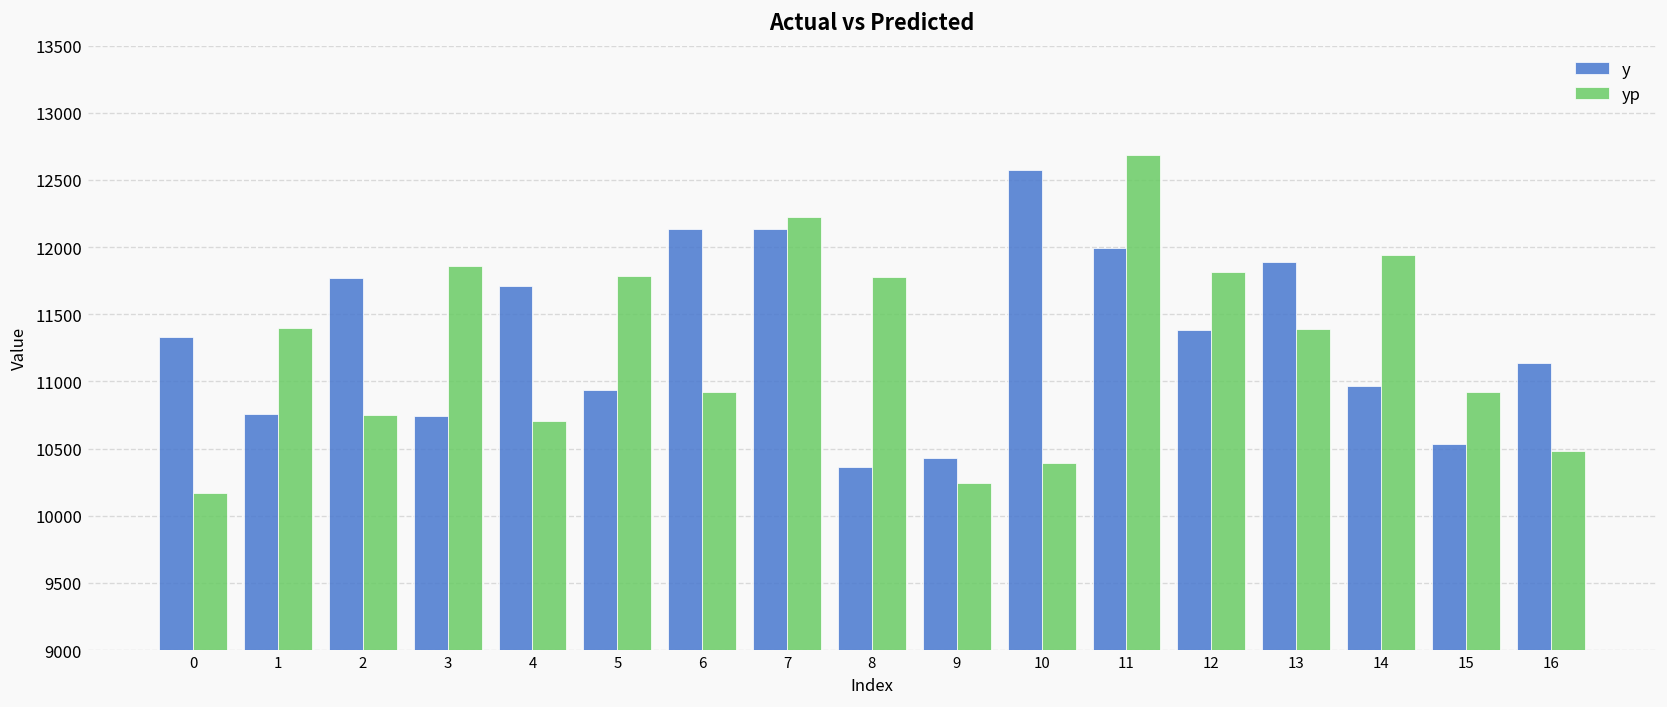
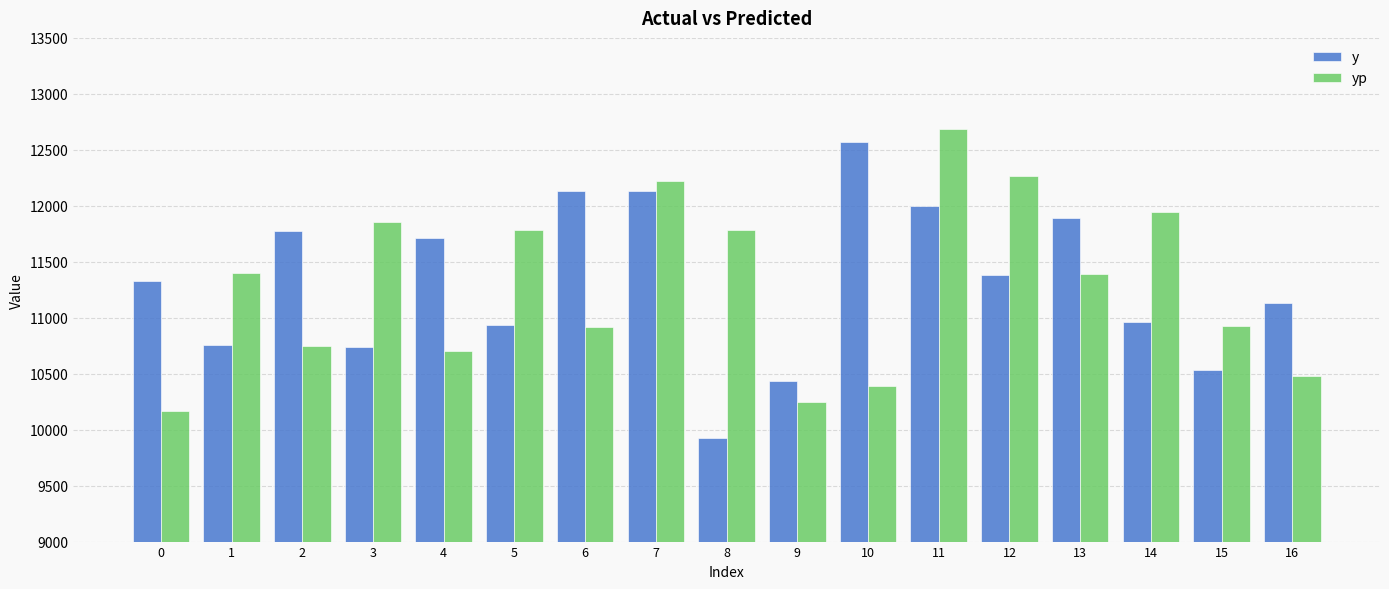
  {
    "y": {
      "0": 11330,
      "1": 10760,
      "2": 11770,
      "3": 10740,
      "4": 11710,
      "5": 10940,
      "6": 12130,
      "7": 12130,
-     "8": 10360,
+     "8": 9930,
      "9": 10430,
      "10": 12570,
      "11": 11990,
      "12": 11380,
      "13": 11890,
      "14": 10960,
      "15": 10530,
      "16": 11140
    },
    "yp": {
      "0": 10170,
      "1": 11400,
      "2": 10750,
      "3": 11860,
      "4": 10710,
      "5": 11780,
      "6": 10920,
      "7": 12220,
      "8": 11780,
      "9": 10250,
      "10": 10390,
      "11": 12690,
-     "12": 11810,
+     "12": 12260,
      "13": 11390,
      "14": 11940,
      "15": 10920,
      "16": 10480
    }
  }
